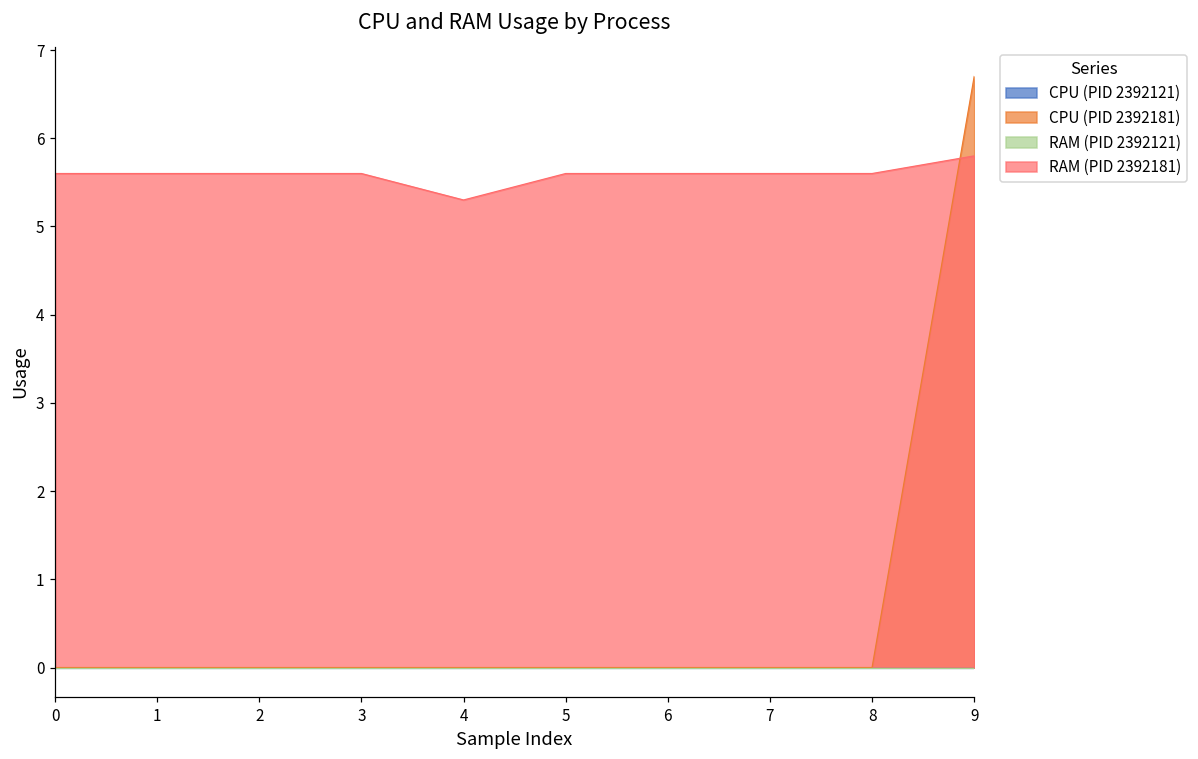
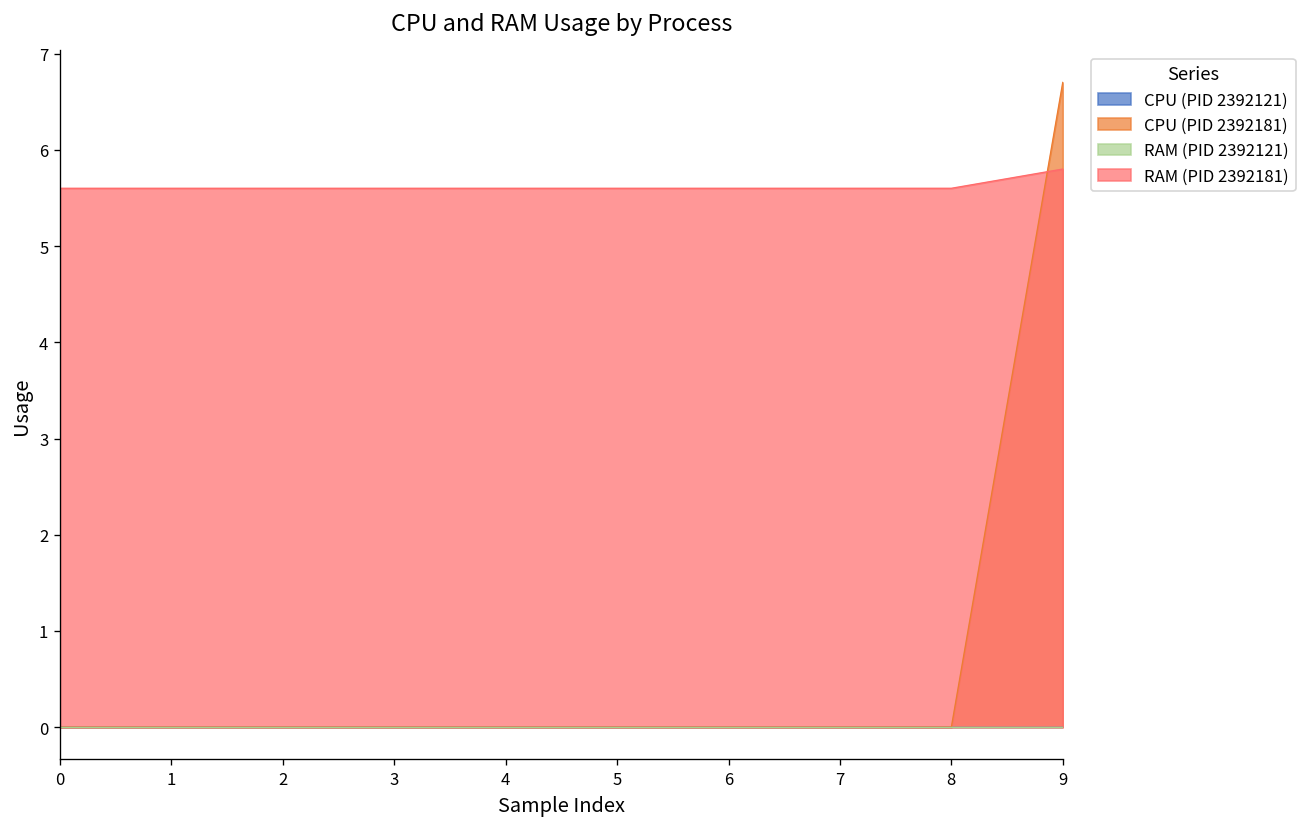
  {
    "RAM (PID 2392121)": {
      "9": 0.0
    },
    "CPU (PID 2392181)": {
      "9": 6.7
    },
    "RAM (PID 2392181)": {
      "0": 5.6,
      "1": 5.6,
      "2": 5.6,
      "3": 5.6,
-     "4": 5.3,
+     "4": 5.6,
      "5": 5.6,
      "6": 5.6,
      "7": 5.6,
      "8": 5.6,
      "9": 5.8
    }
  }
